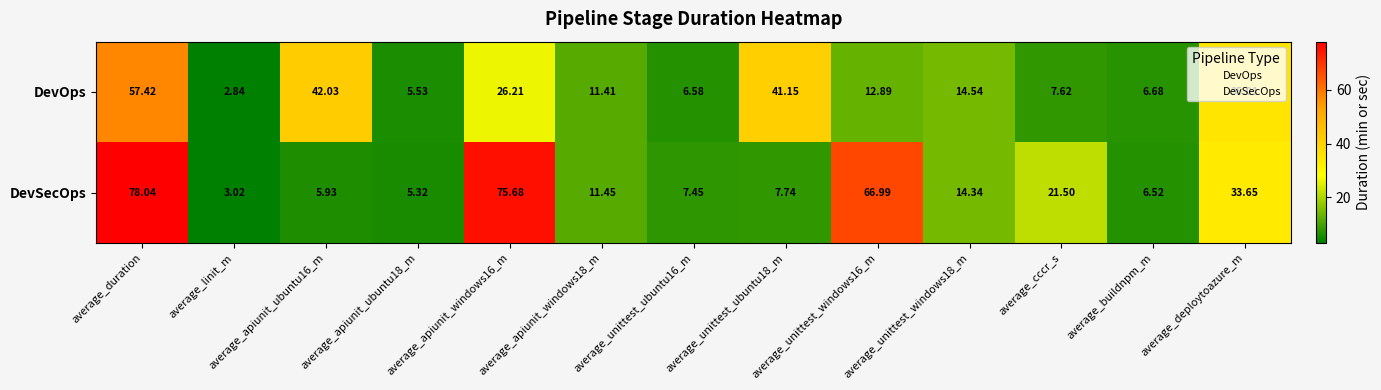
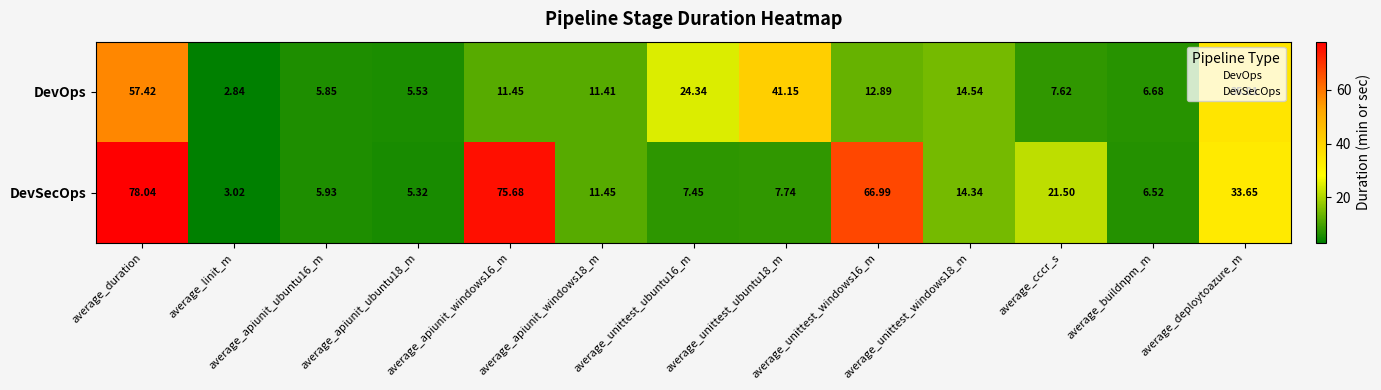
  {
    "DevOps": {
      "average_duration": 57.42,
      "average_linit_m": 2.84,
-     "average_apiunit_ubuntu16_m": 42.03,
+     "average_apiunit_ubuntu16_m": 5.85,
      "average_apiunit_ubuntu18_m": 5.53,
-     "average_apiunit_windows16_m": 26.21,
+     "average_apiunit_windows16_m": 11.45,
      "average_apiunit_windows18_m": 11.41,
-     "average_unittest_ubuntu16_m": 6.58,
+     "average_unittest_ubuntu16_m": 24.34,
      "average_unittest_ubuntu18_m": 41.15,
      "average_unittest_windows16_m": 12.89,
      "average_unittest_windows18_m": 14.54,
      "average_cccr_s": 7.62,
      "average_buildnpm_m": 6.68
    },
    "DevSecOps": {
      "average_duration": 78.04,
      "average_linit_m": 3.02,
      "average_apiunit_ubuntu16_m": 5.93,
      "average_apiunit_ubuntu18_m": 5.32,
      "average_apiunit_windows16_m": 75.68,
      "average_apiunit_windows18_m": 11.45,
      "average_unittest_ubuntu16_m": 7.45,
      "average_unittest_ubuntu18_m": 7.74,
      "average_unittest_windows16_m": 66.99,
      "average_unittest_windows18_m": 14.34,
      "average_cccr_s": 21.50,
      "average_buildnpm_m": 6.52,
      "average_deploytoazure_m": 33.65
    }
  }
